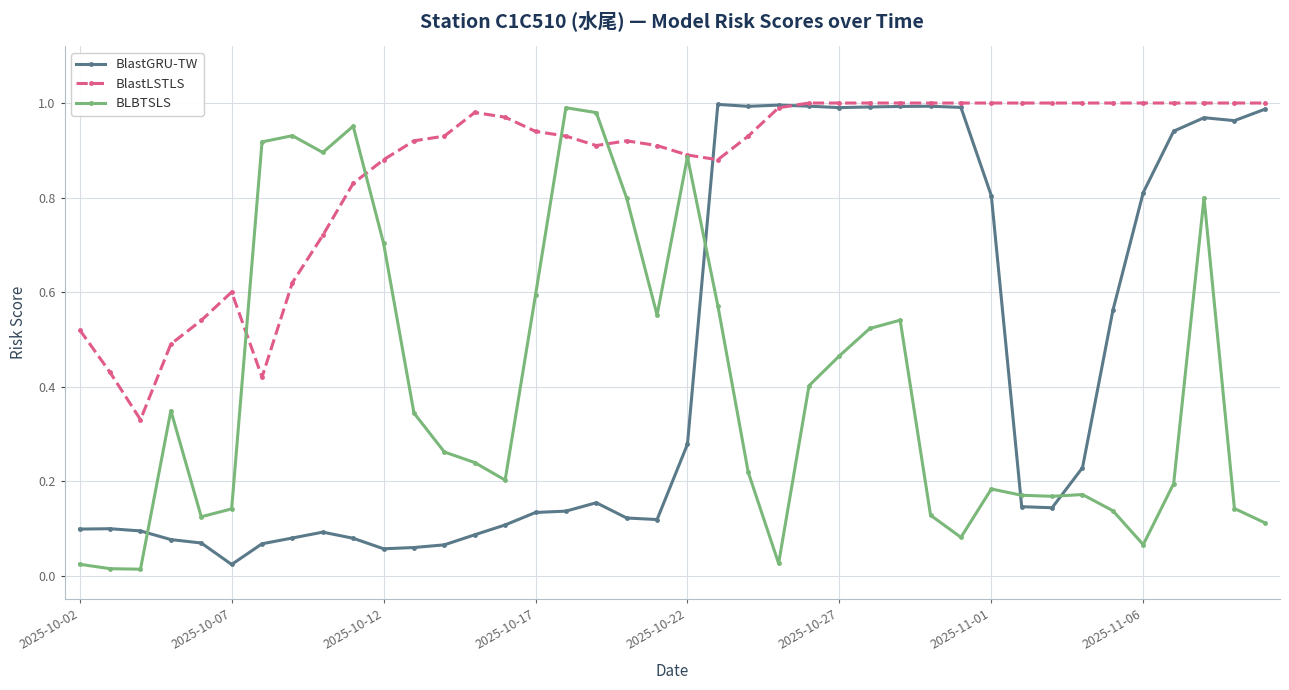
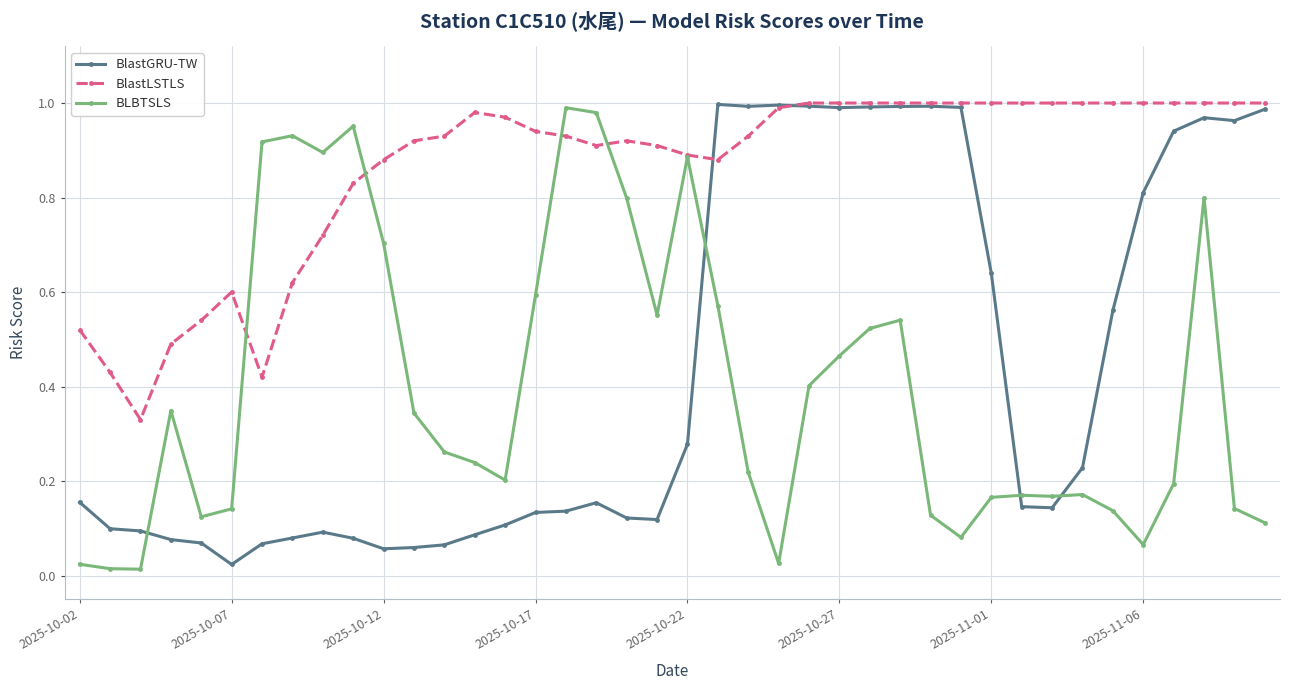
  {
    "BlastGRU-TW": {
-     "2025-10-02": 0.10,
+     "2025-10-02": 0.16,
      "2025-10-07": 0.02,
      "2025-10-12": 0.06,
      "2025-10-17": 0.13,
      "2025-10-22": 0.28,
      "2025-10-27": 0.99,
-     "2025-11-01": 0.80,
+     "2025-11-01": 0.64,
      "2025-11-06": 0.81
    },
    "BlastLSTLS": {
      "2025-10-02": 0.52,
      "2025-10-07": 0.60,
      "2025-10-12": 0.88,
      "2025-10-17": 0.94,
      "2025-10-27": 1.00,
      "2025-11-01": 1.00,
      "2025-11-06": 1.00
    },
    "BLBTSLS": {
      "2025-10-02": 0.02,
      "2025-10-07": 0.14,
      "2025-10-12": 0.70,
      "2025-10-17": 0.59,
      "2025-10-27": 0.46,
-     "2025-11-01": 0.18,
+     "2025-11-01": 0.17,
      "2025-11-06": 0.07
    }
  }
